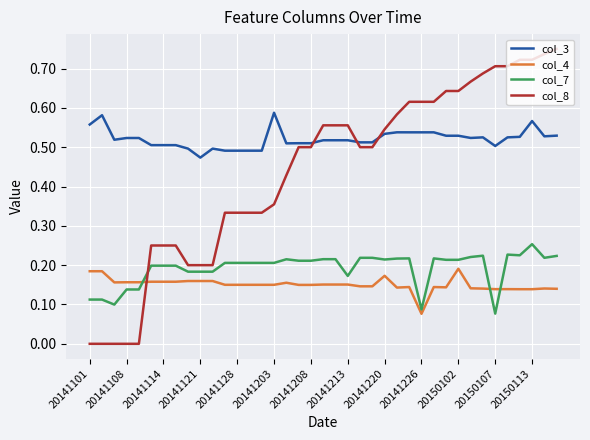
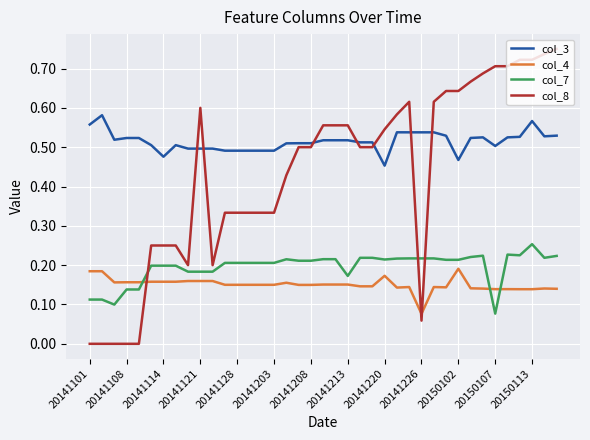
  {
    "col_3": {
      "20141101": 0.56,
      "20141108": 0.52,
-     "20141114": 0.51,
-     "20141121": 0.47,
+     "20141114": 0.48,
+     "20141121": 0.50,
      "20141128": 0.49,
-     "20141203": 0.59,
+     "20141203": 0.49,
      "20141208": 0.51,
      "20141213": 0.52,
-     "20141220": 0.53,
+     "20141220": 0.45,
      "20141226": 0.54,
-     "20150102": 0.53,
+     "20150102": 0.47,
      "20150107": 0.50,
      "20150113": 0.57
    },
    "col_4": {
      "20141101": 0.18,
      "20141108": 0.16,
      "20141114": 0.16,
      "20141121": 0.16,
      "20141128": 0.15,
      "20141203": 0.15,
      "20141208": 0.15,
      "20141213": 0.15,
      "20141220": 0.17,
      "20141226": 0.08,
      "20150102": 0.19,
      "20150107": 0.14,
      "20150113": 0.14
    },
    "col_7": {
      "20141101": 0.11,
      "20141108": 0.14,
      "20141114": 0.20,
      "20141121": 0.18,
      "20141128": 0.21,
      "20141203": 0.21,
      "20141208": 0.21,
      "20141213": 0.17,
      "20141220": 0.21,
-     "20141226": 0.09,
+     "20141226": 0.22,
      "20150102": 0.21,
      "20150107": 0.08,
      "20150113": 0.25
    },
    "col_8": {
      "20141101": 0.00,
      "20141108": 0.00,
      "20141114": 0.25,
-     "20141121": 0.2,
+     "20141121": 0.6,
      "20141128": 0.33,
-     "20141203": 0.35,
+     "20141203": 0.33,
      "20141208": 0.50,
      "20141213": 0.56,
      "20141220": 0.55,
-     "20141226": 0.62,
+     "20141226": 0.06,
      "20150102": 0.64,
      "20150107": 0.71
    }
  }
